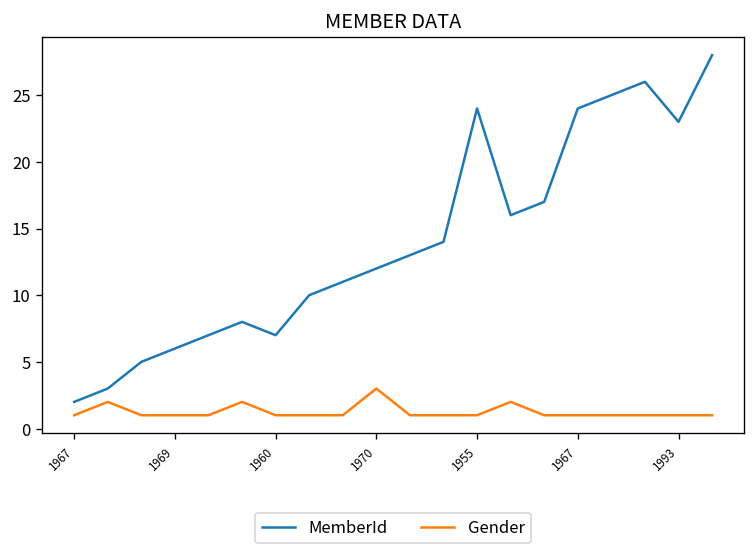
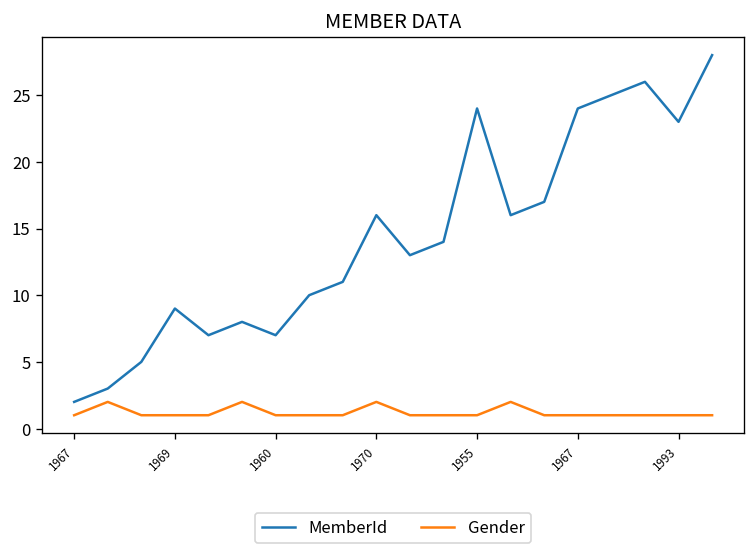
  {
    "MemberId": {
-     "1969": 6,
+     "1969": 9,
      "1960": 7,
-     "1970": 12,
+     "1970": 16,
      "1955": 24,
      "1993": 23
    },
    "Gender": {
      "1969": 1,
      "1960": 1,
-     "1970": 3,
+     "1970": 2,
      "1955": 1,
      "1993": 1
    }
  }
